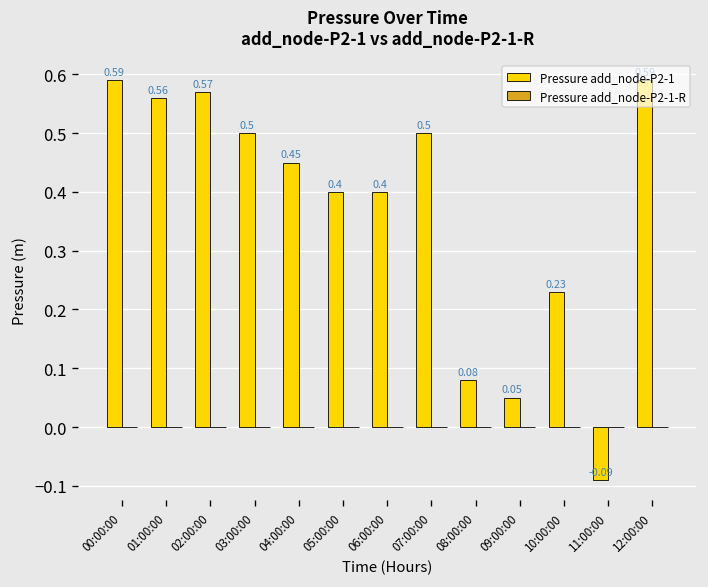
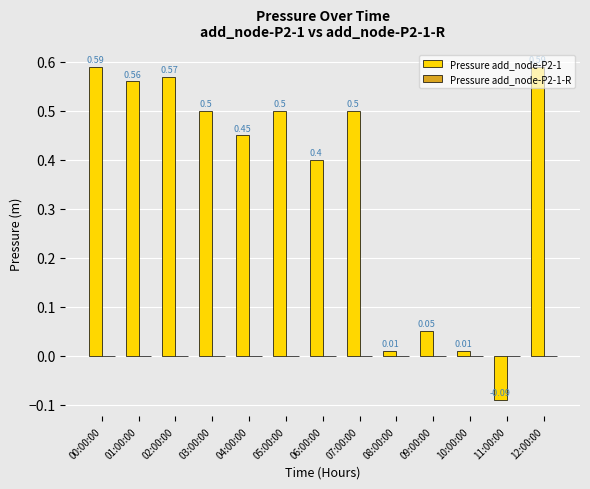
  {
    "Pressure add_node-P2-1": {
      "00:00:00": 0.59,
      "01:00:00": 0.56,
      "02:00:00": 0.57,
      "03:00:00": 0.5,
      "04:00:00": 0.45,
-     "05:00:00": 0.4,
+     "05:00:00": 0.5,
      "06:00:00": 0.4,
      "07:00:00": 0.5,
-     "08:00:00": 0.08,
+     "08:00:00": 0.01,
      "09:00:00": 0.05,
-     "10:00:00": 0.23,
+     "10:00:00": 0.01,
      "11:00:00": -0.09
    },
    "Pressure add_node-P2-1-R": {
      "00:00:00": 0.00,
      "01:00:00": 0.00,
      "02:00:00": 0.00,
      "03:00:00": 0.00,
      "04:00:00": 0.00,
      "05:00:00": 0.00,
      "06:00:00": 0.00,
      "07:00:00": 0.00,
      "08:00:00": 0.00,
      "09:00:00": 0.00,
      "10:00:00": 0.00,
      "11:00:00": 0.00,
      "12:00:00": 0.00
    }
  }
